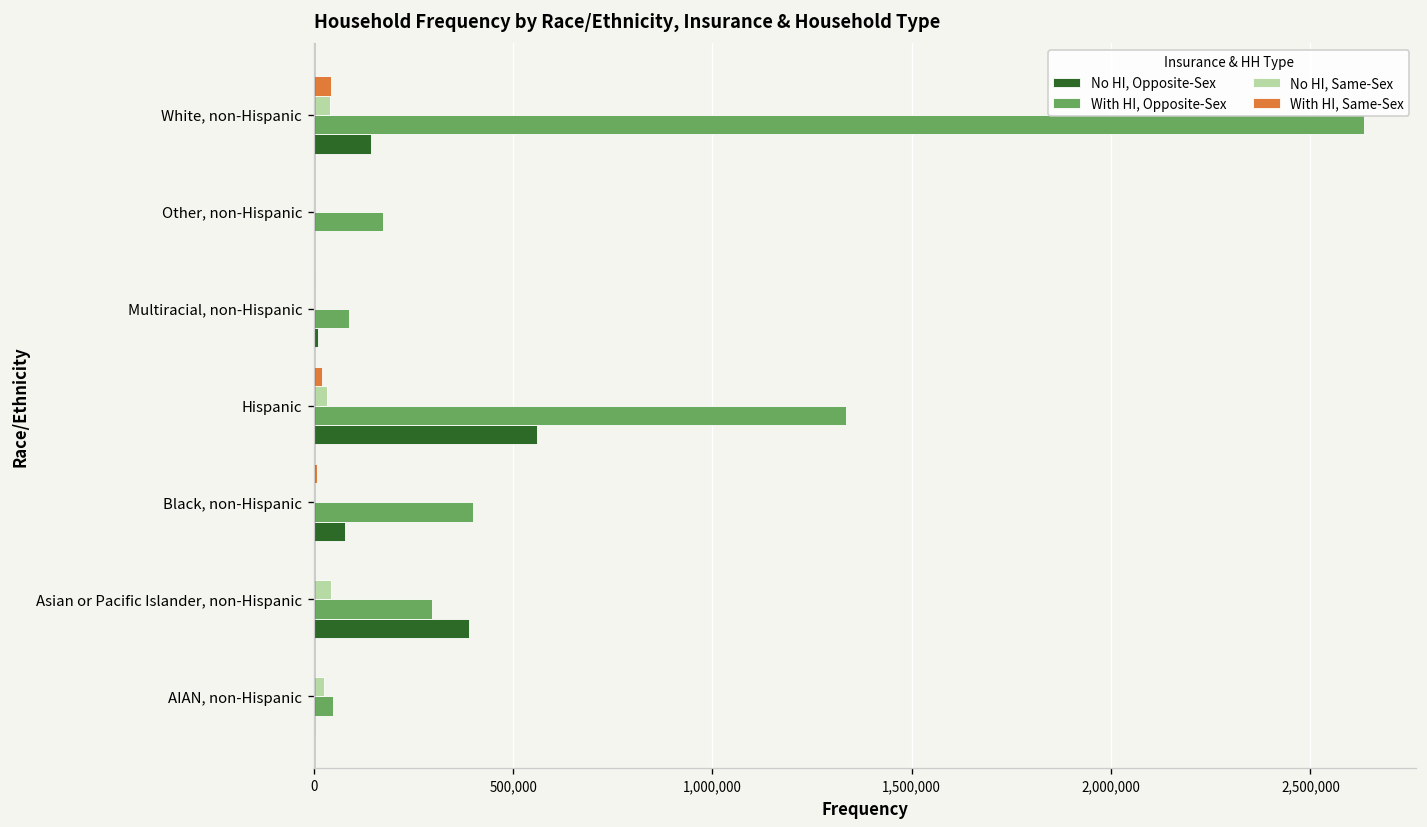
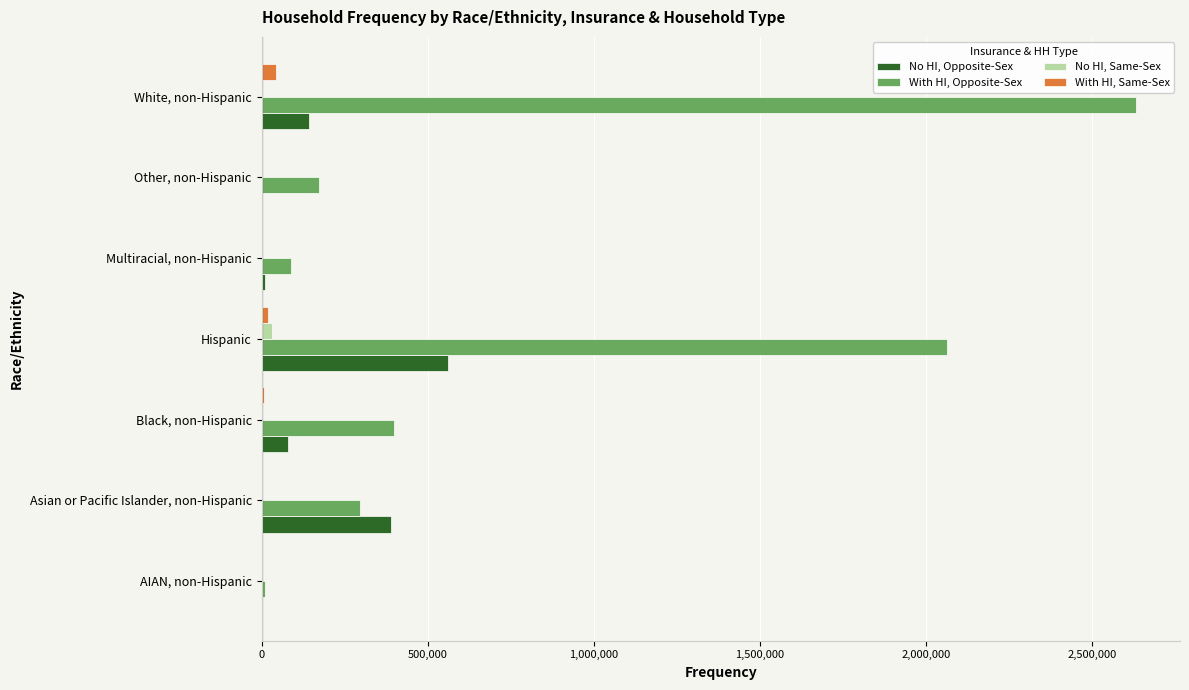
  {
    "No HI, Opposite-Sex": {
      "White, non-Hispanic": "140,000",
      "Multiracial, non-Hispanic": "10,000",
      "Hispanic": "560,000",
      "Black, non-Hispanic": "80,000",
      "Asian or Pacific Islander, non-Hispanic": "390,000"
    },
    "With HI, Opposite-Sex": {
      "White, non-Hispanic": "2,630,000",
      "Other, non-Hispanic": "170,000",
      "Multiracial, non-Hispanic": "90,000",
-     "Hispanic": "1,340,000",
+     "Hispanic": "2,060,000",
      "Black, non-Hispanic": "400,000",
      "Asian or Pacific Islander, non-Hispanic": "300,000",
-     "AIAN, non-Hispanic": "50,000"
+     "AIAN, non-Hispanic": "10,000"
    },
    "No HI, Same-Sex": {
-     "White, non-Hispanic": "40,000",
+     "White, non-Hispanic": "0",
      "Hispanic": "30,000",
-     "Asian or Pacific Islander, non-Hispanic": "40,000",
-     "AIAN, non-Hispanic": "30,000"
+     "Asian or Pacific Islander, non-Hispanic": "0",
+     "AIAN, non-Hispanic": "0"
    },
    "With HI, Same-Sex": {
      "White, non-Hispanic": "40,000",
      "Hispanic": "20,000"
    }
  }
